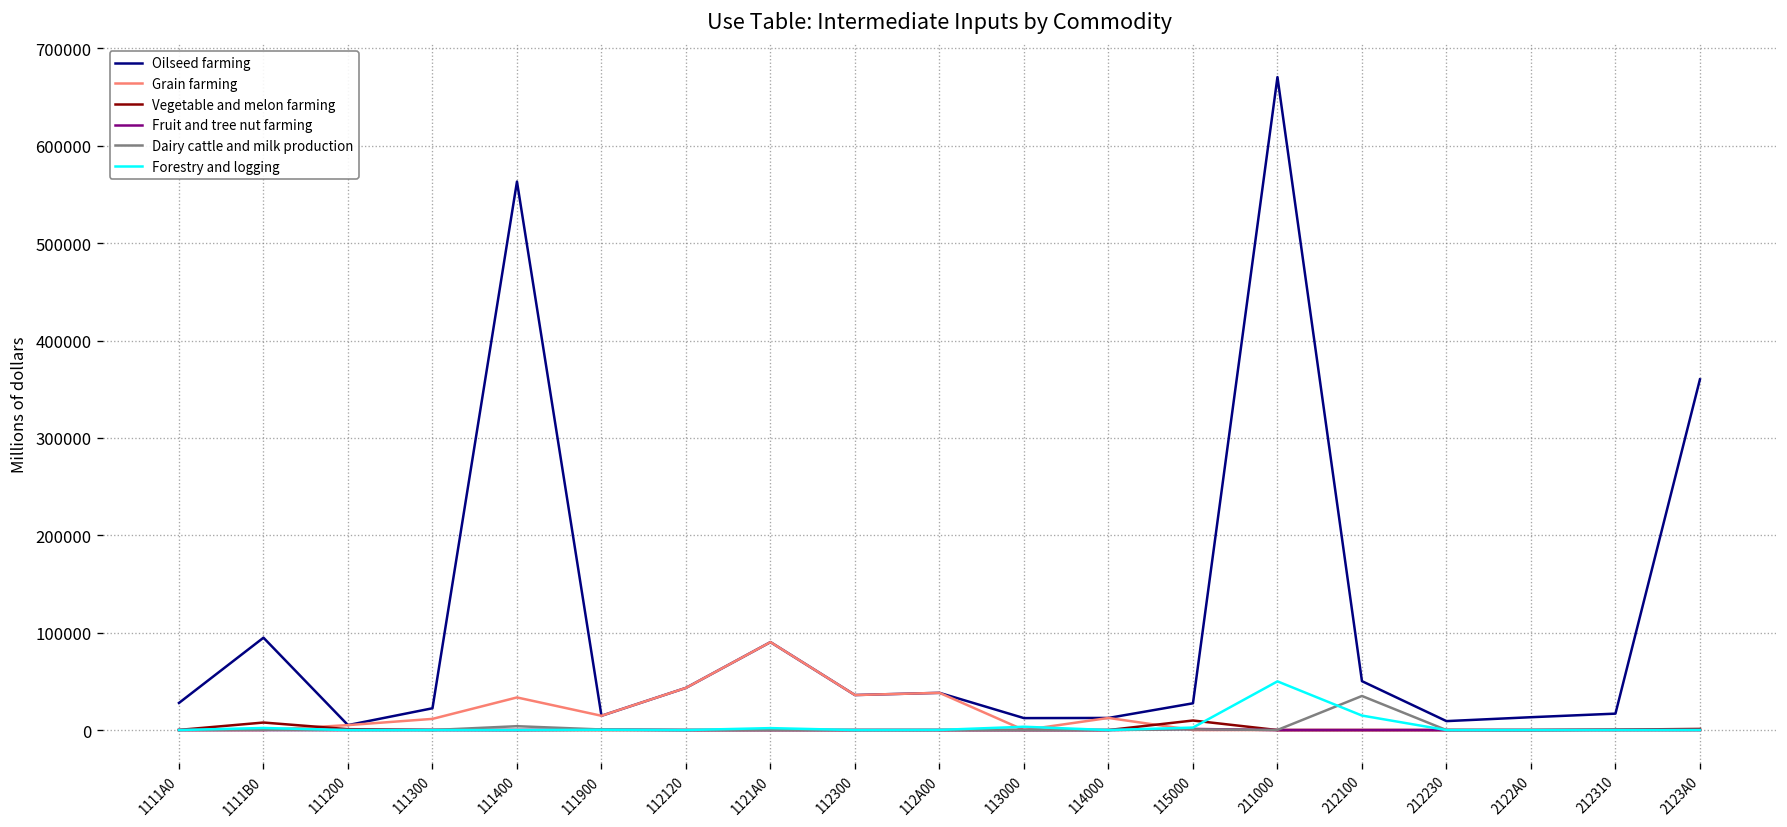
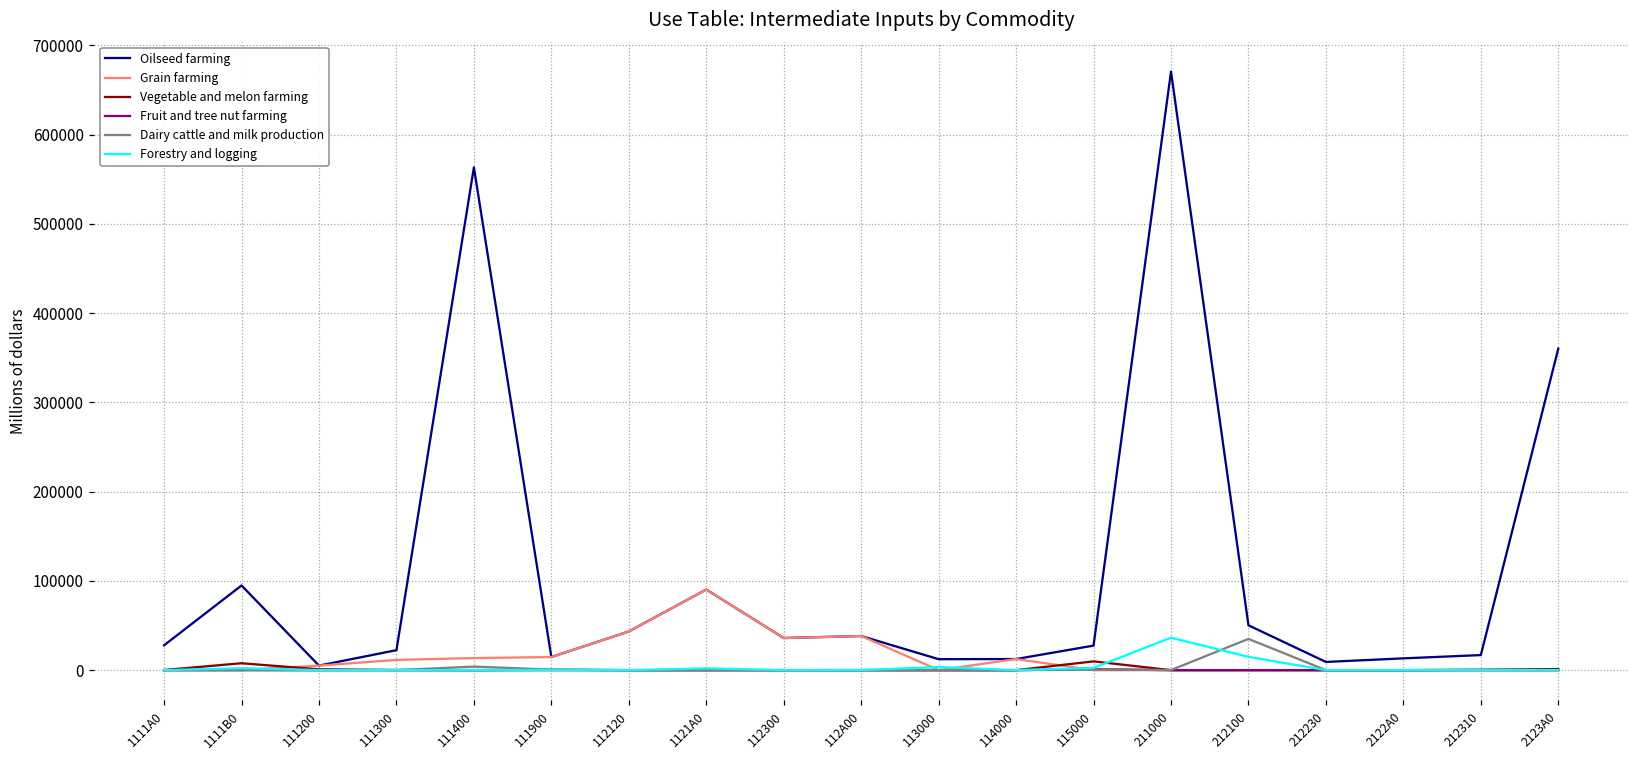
  {
    "Oilseed farming": {
      "1111A0": 30000,
      "1111B0": 90000,
      "111300": 20000,
      "111400": 560000,
      "113000": 10000,
      "115000": 30000,
      "211000": 670000,
      "212100": 50000,
      "212230": 10000,
      "2122A0": 10000,
      "212310": 20000,
      "2123A0": 360000
    },
    "Grain farming": {
      "111300": 10000,
-     "111400": 30000
+     "111400": 10000
    },
    "Vegetable and melon farming": {
      "1111B0": 10000,
      "115000": 10000
    },
    "Dairy cattle and milk production": {
      "111400": 0,
      "212100": 40000
    },
    "Forestry and logging": {
      "113000": 0,
-     "211000": 50000,
+     "211000": 40000,
      "212100": 10000
    }
  }
